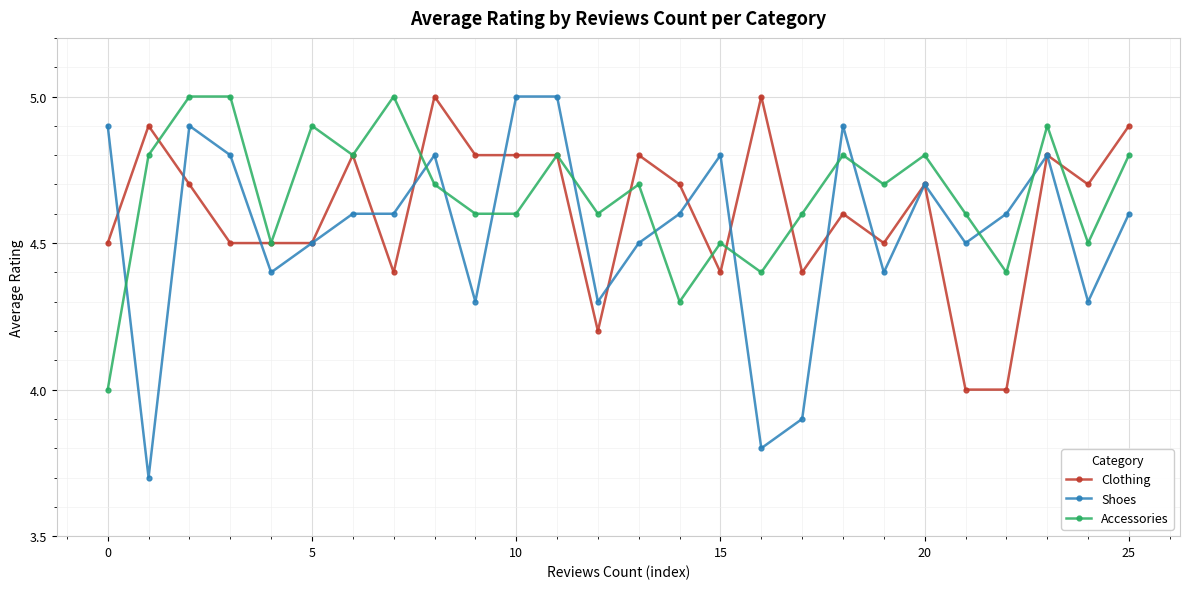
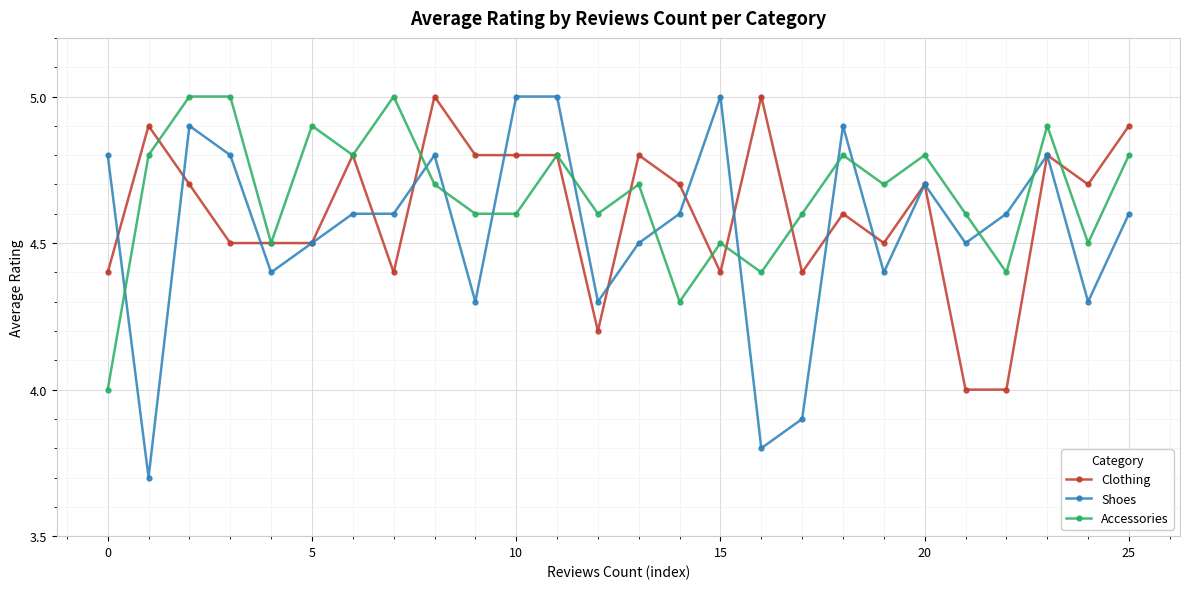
  {
    "Clothing": {
-     "0": 4.5,
+     "0": 4.4,
      "10": 4.8,
      "15": 4.4,
      "25": 4.9
    },
    "Shoes": {
-     "0": 4.9,
+     "0": 4.8,
      "10": 5.0,
-     "15": 4.8,
+     "15": 5.0,
      "25": 4.6
    },
    "Accessories": {
      "0": 4.0,
      "5": 4.9,
      "10": 4.6,
      "15": 4.5,
      "20": 4.8,
      "25": 4.8
    }
  }
